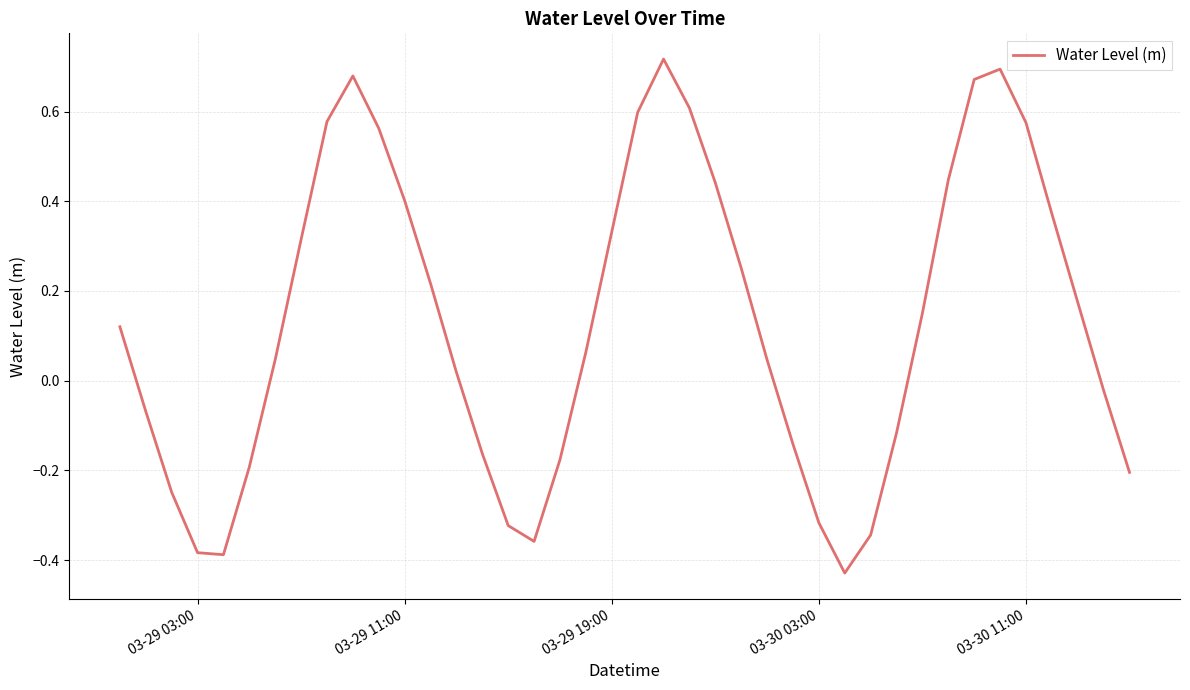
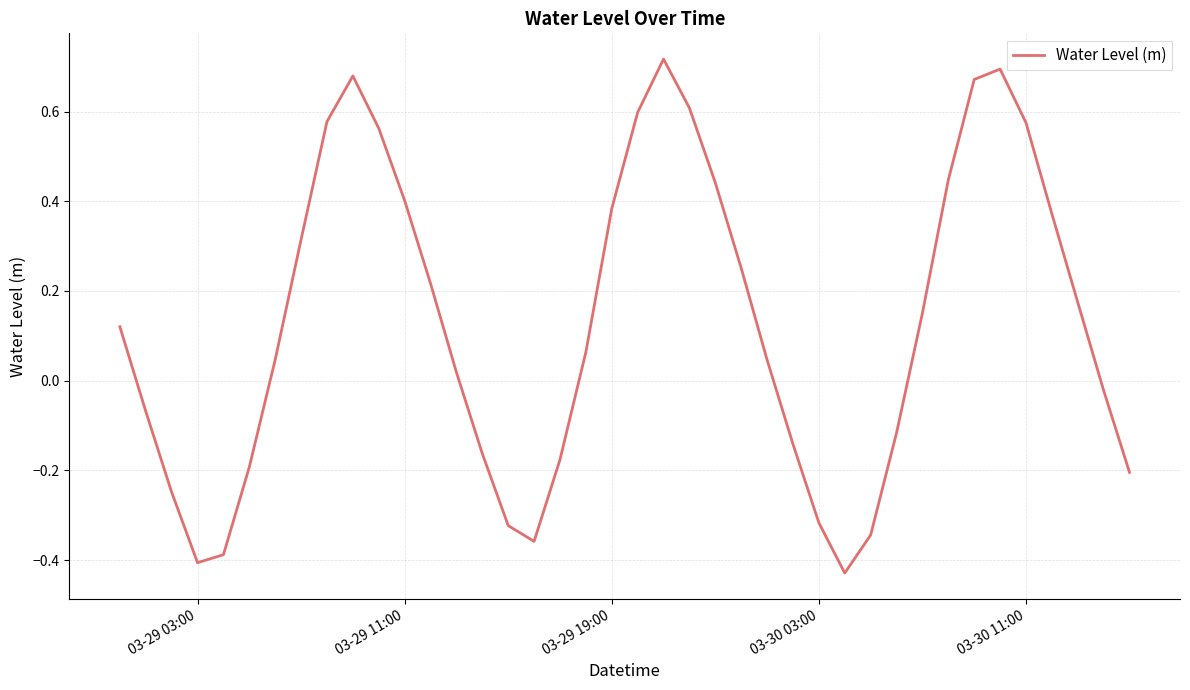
  {
-   "03-29 03:00": -0.38,
+   "03-29 03:00": -0.41,
    "03-29 11:00": 0.40,
-   "03-29 19:00": 0.33,
+   "03-29 19:00": 0.38,
    "03-30 03:00": -0.32,
    "03-30 11:00": 0.58
  }
